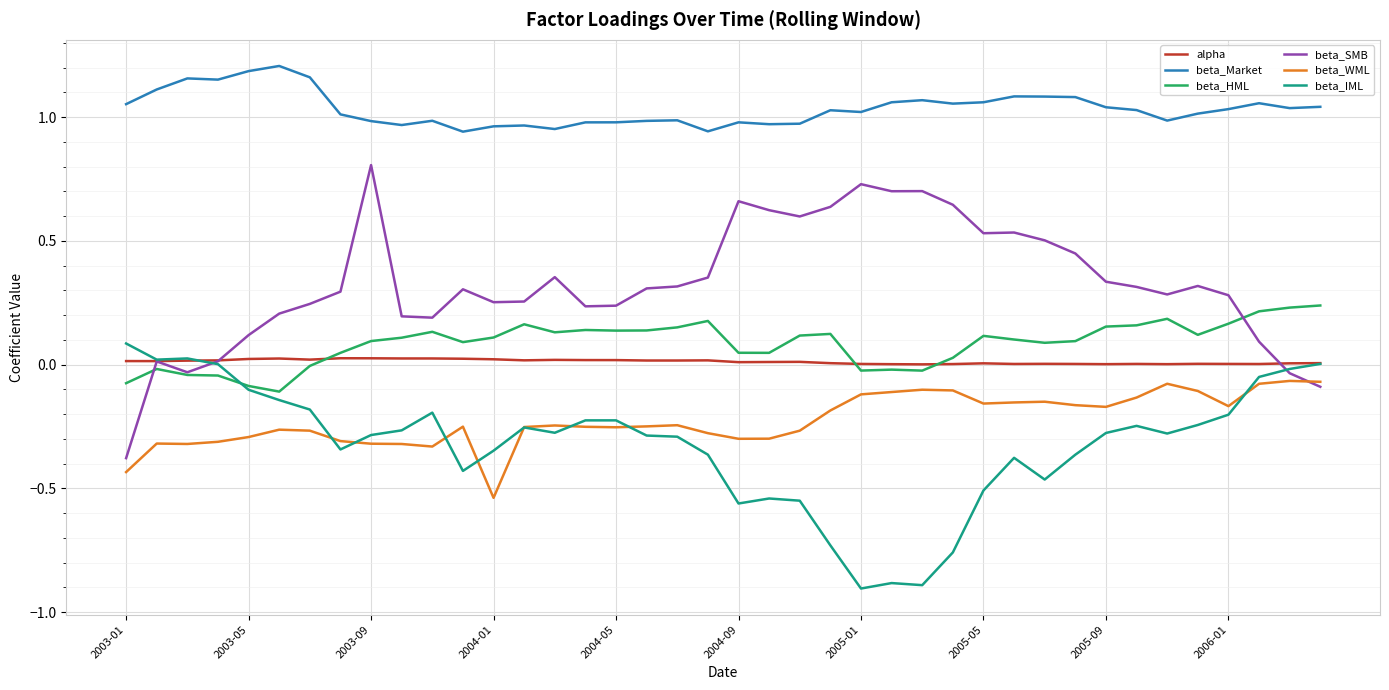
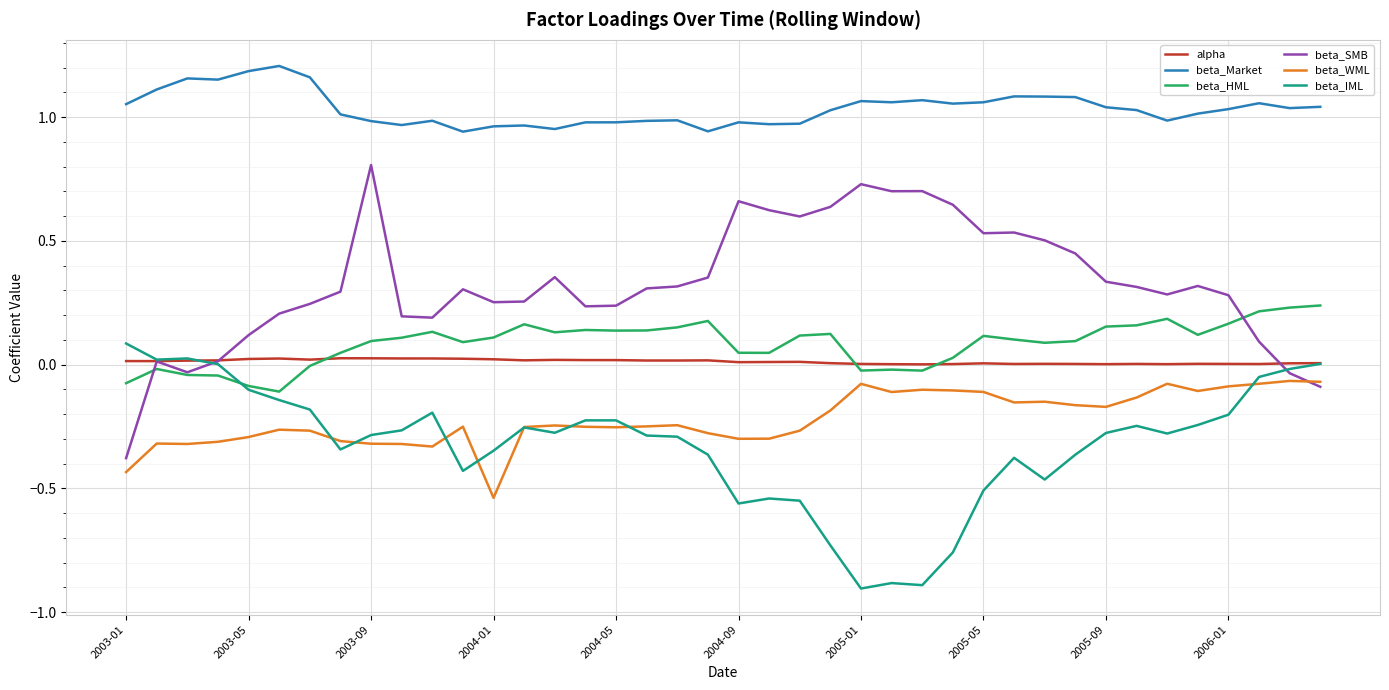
  {
    "alpha": {
      "2003-01": 0.01,
      "2003-05": 0.02,
      "2003-09": 0.03,
      "2004-01": 0.02,
      "2004-05": 0.02,
      "2004-09": 0.01,
      "2005-01": 0.00,
      "2005-05": 0.01,
      "2005-09": 0.00,
      "2006-01": 0.00
    },
    "beta_Market": {
      "2003-01": 1.05,
      "2003-05": 1.19,
      "2003-09": 0.98,
      "2004-01": 0.96,
      "2004-05": 0.98,
      "2004-09": 0.98,
-     "2005-01": 1.02,
+     "2005-01": 1.06,
      "2005-05": 1.06,
      "2005-09": 1.04,
      "2006-01": 1.03
    },
    "beta_SMB": {
      "2003-01": -0.38,
      "2003-05": 0.12,
      "2003-09": 0.81,
      "2004-01": 0.25,
      "2004-05": 0.24,
      "2004-09": 0.66,
      "2005-01": 0.73,
      "2005-05": 0.53,
      "2005-09": 0.33,
      "2006-01": 0.28
    },
    "beta_WML": {
      "2003-01": -0.43,
      "2003-05": -0.29,
      "2003-09": -0.32,
      "2004-01": -0.54,
      "2004-05": -0.25,
      "2004-09": -0.30,
-     "2005-01": -0.12,
-     "2005-05": -0.16,
+     "2005-01": -0.08,
+     "2005-05": -0.11,
      "2005-09": -0.17,
-     "2006-01": -0.17
+     "2006-01": -0.09
    }
  }
